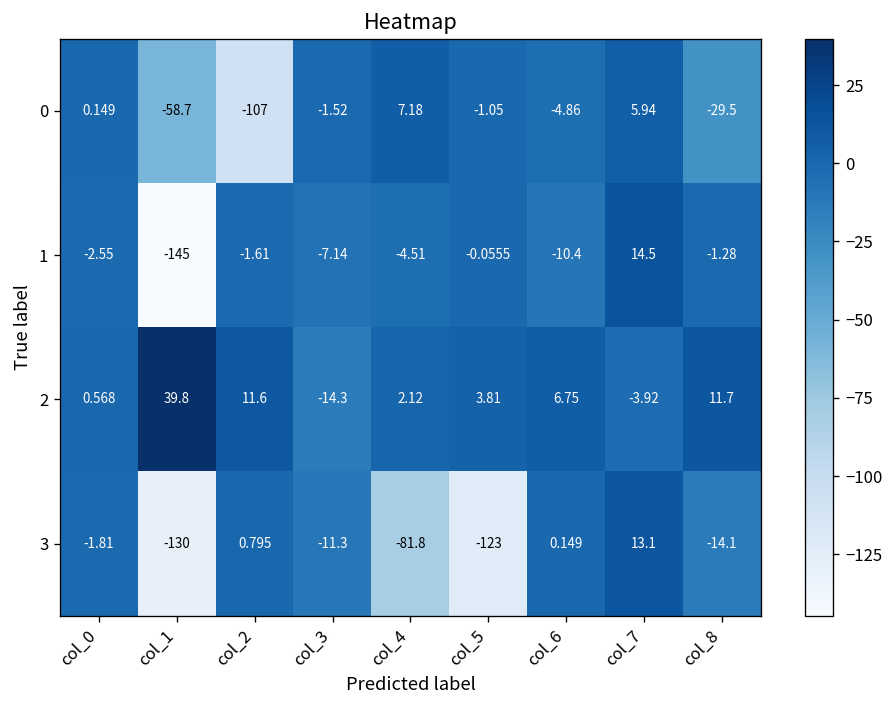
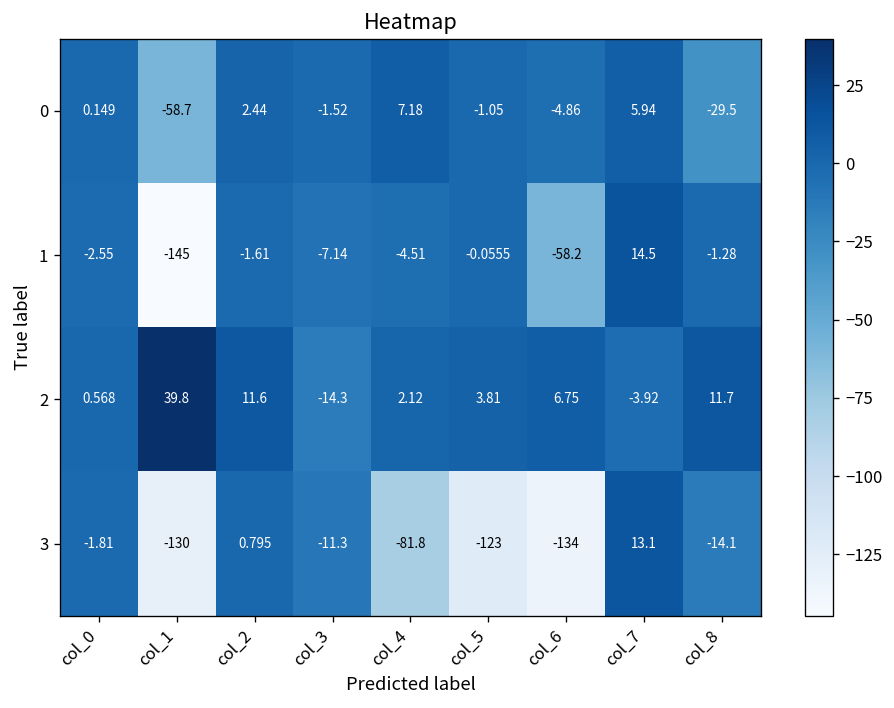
  {
    "0": {
      "col_0": 0.149,
      "col_1": -58.7,
-     "col_2": -107,
+     "col_2": 2.44,
      "col_3": -1.52,
      "col_4": 7.18,
      "col_5": -1.05,
      "col_6": -4.86,
      "col_7": 5.94,
      "col_8": -29.5
    },
    "1": {
      "col_0": -2.55,
      "col_1": -145,
      "col_2": -1.61,
      "col_3": -7.14,
      "col_4": -4.51,
      "col_5": -0.0555,
-     "col_6": -10.4,
+     "col_6": -58.2,
      "col_7": 14.5,
      "col_8": -1.28
    },
    "2": {
      "col_0": 0.568,
      "col_1": 39.8,
      "col_2": 11.6,
      "col_3": -14.3,
      "col_4": 2.12,
      "col_5": 3.81,
      "col_6": 6.75,
      "col_7": -3.92,
      "col_8": 11.7
    },
    "3": {
      "col_0": -1.81,
      "col_1": -130,
      "col_2": 0.795,
      "col_3": -11.3,
      "col_4": -81.8,
      "col_5": -123,
-     "col_6": 0.149,
+     "col_6": -134,
      "col_7": 13.1,
      "col_8": -14.1
    }
  }
